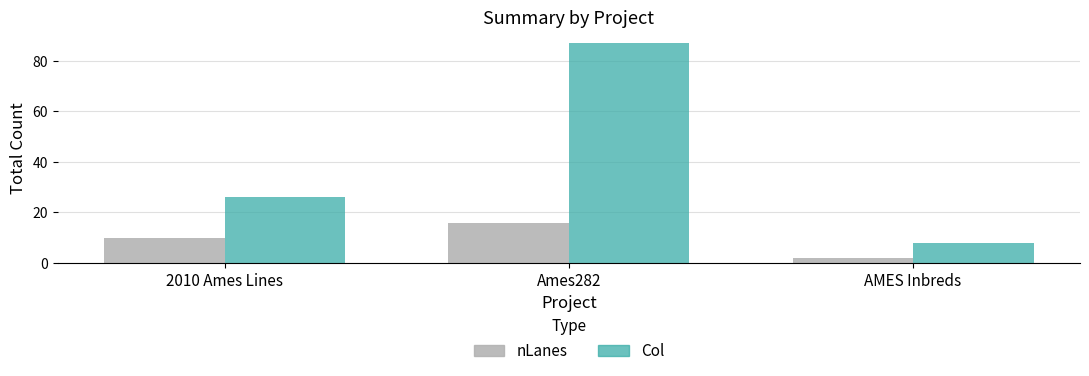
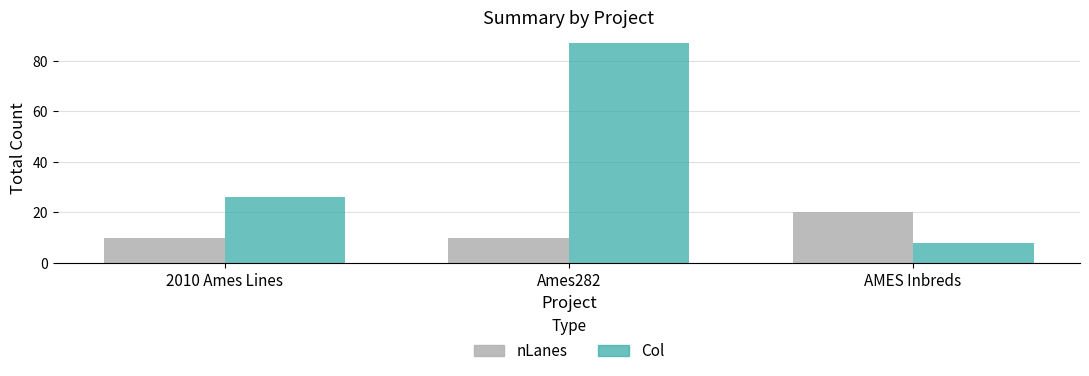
  {
    "nLanes": {
      "2010 Ames Lines": 10,
-     "Ames282": 16,
-     "AMES Inbreds": 2
+     "Ames282": 10,
+     "AMES Inbreds": 20
    },
    "Col": {
      "2010 Ames Lines": 26,
      "Ames282": 87,
      "AMES Inbreds": 8
    }
  }
